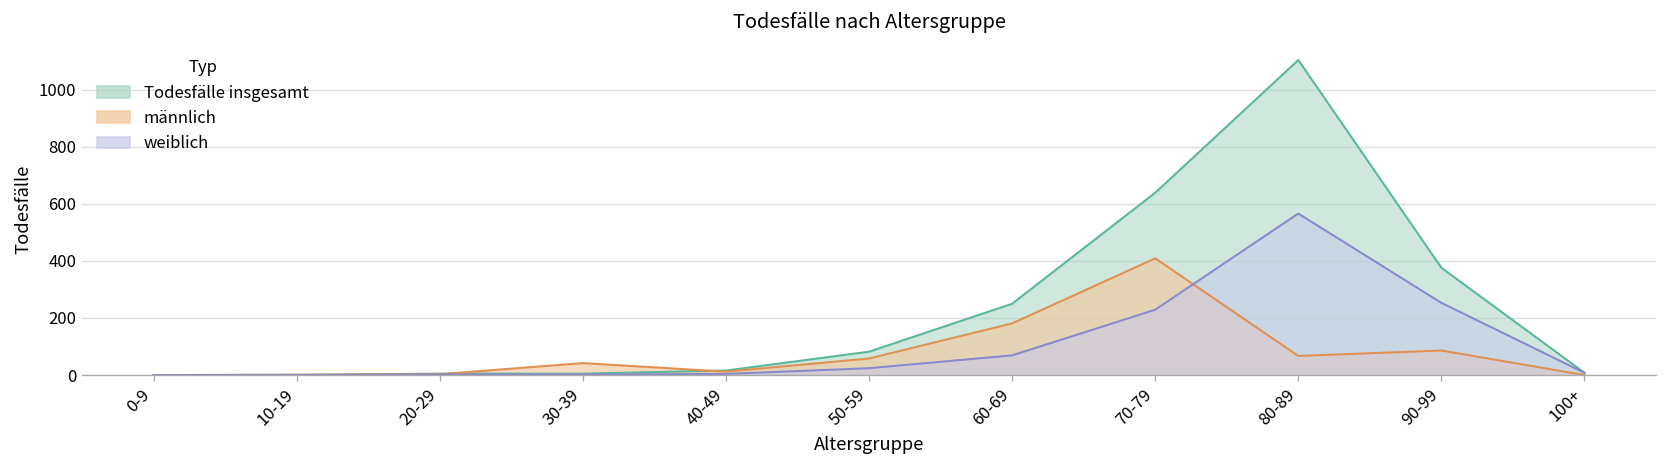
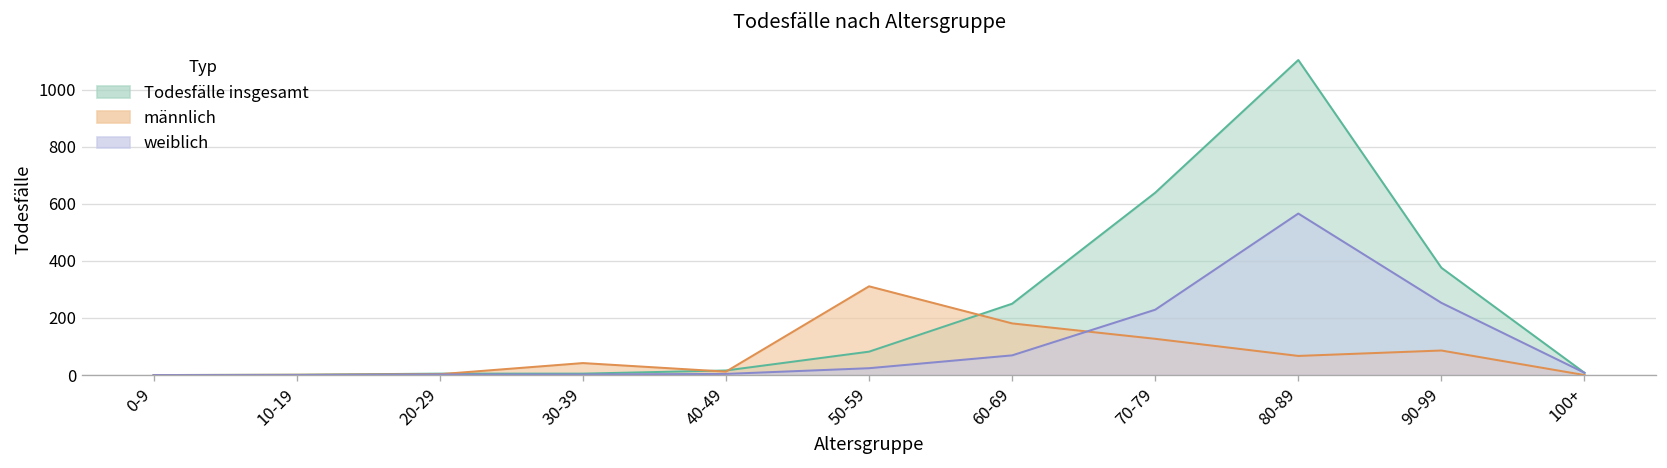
  {
    "männlich": {
      "30-39": 40,
-     "50-59": 60,
+     "50-59": 310,
      "60-69": 180,
-     "70-79": 410,
+     "70-79": 130,
      "80-89": 70,
      "90-99": 90
    }
  }
